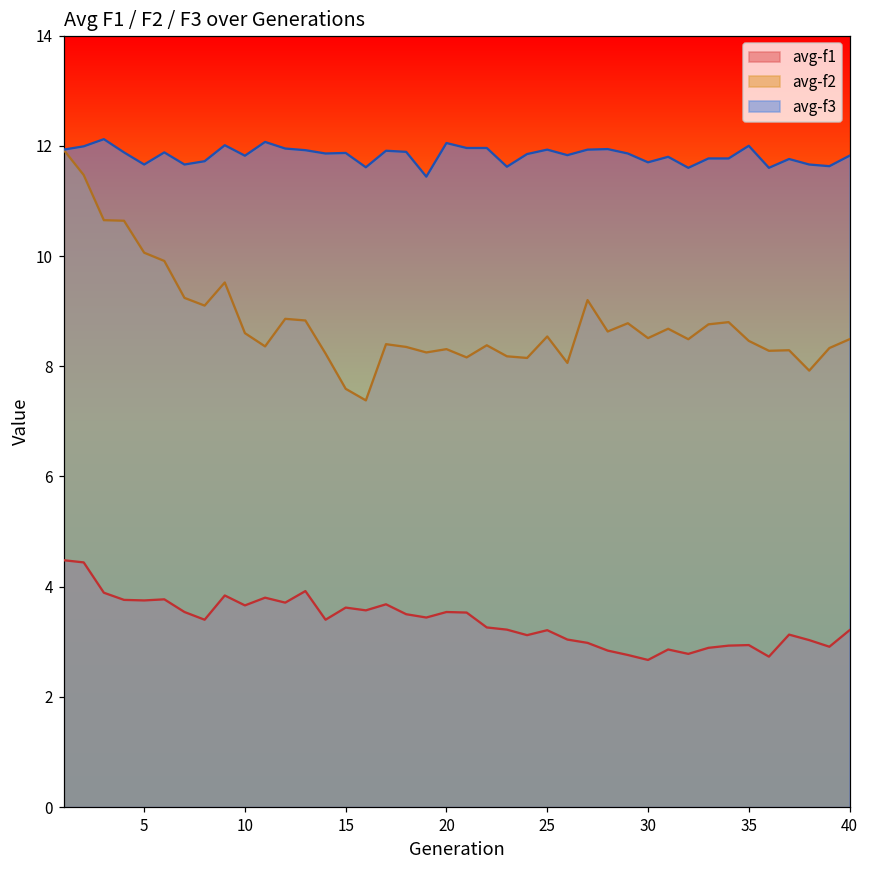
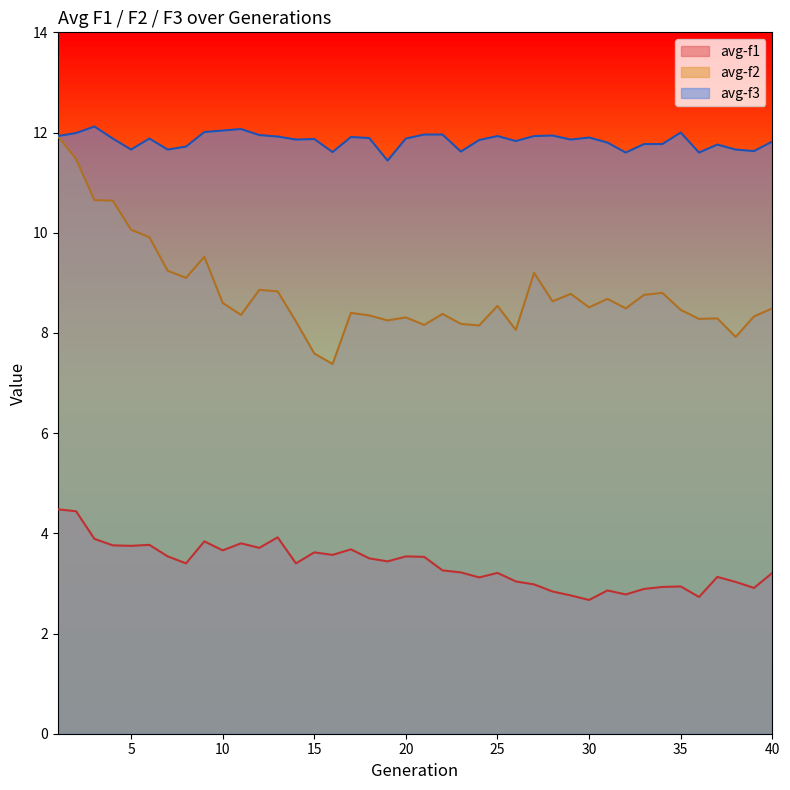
  {
    "avg-f3": {
      "5": 11.7,
-     "10": 11.8,
+     "10": 12.0,
      "15": 11.9,
-     "20": 12.1,
+     "20": 11.9,
      "25": 11.9,
-     "30": 11.7,
+     "30": 11.9,
      "35": 12.0,
      "40": 11.8
    }
  }
